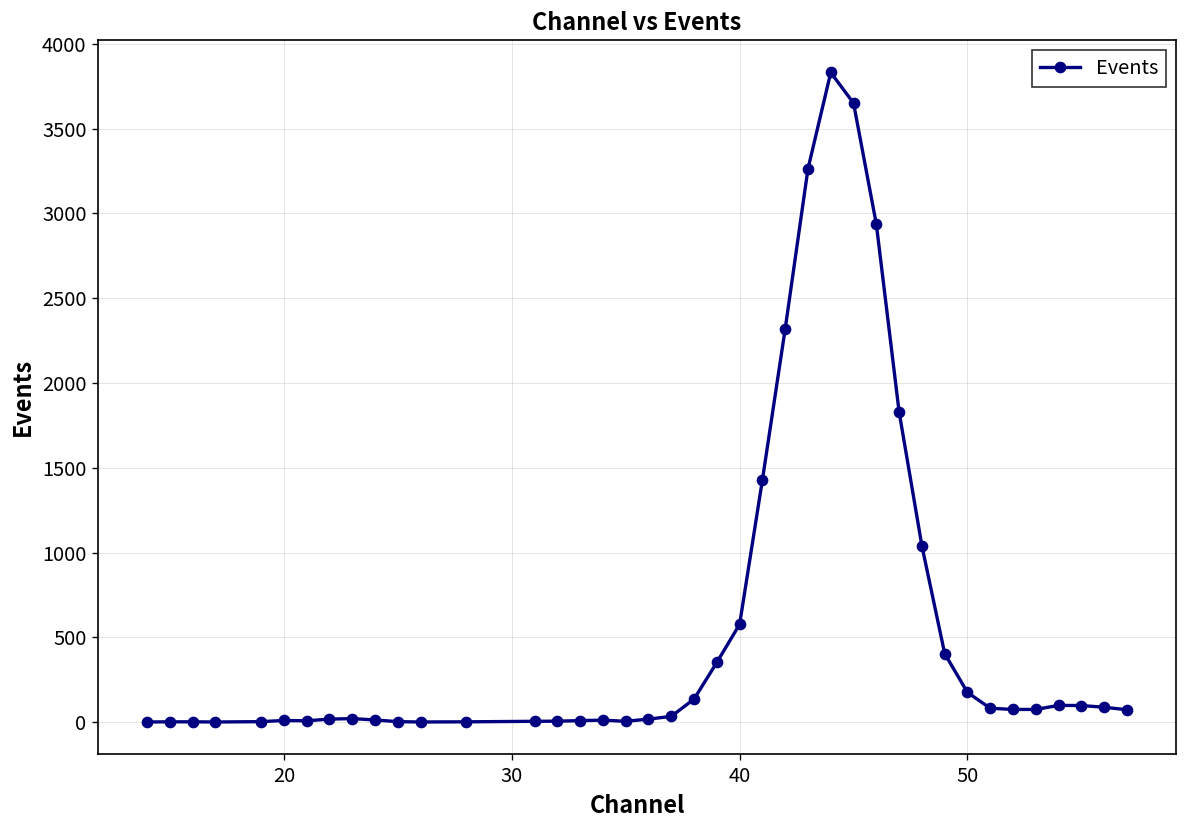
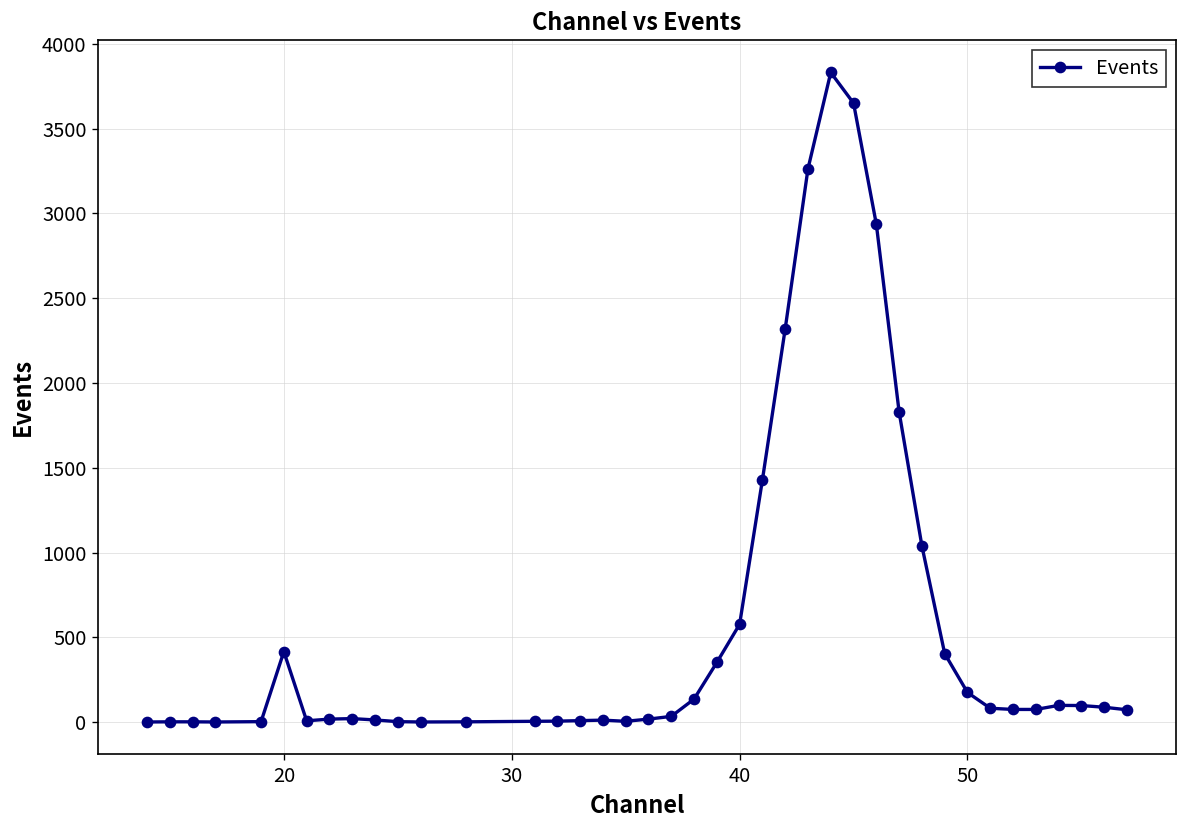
  {
-   "20": 10,
+   "20": 420,
    "40": 580,
    "50": 180
  }
